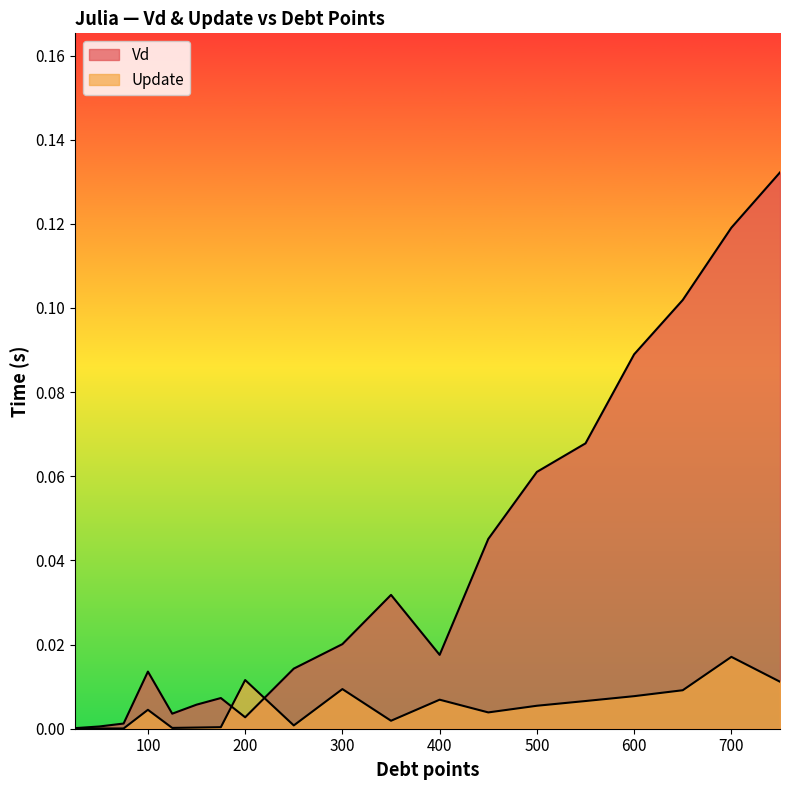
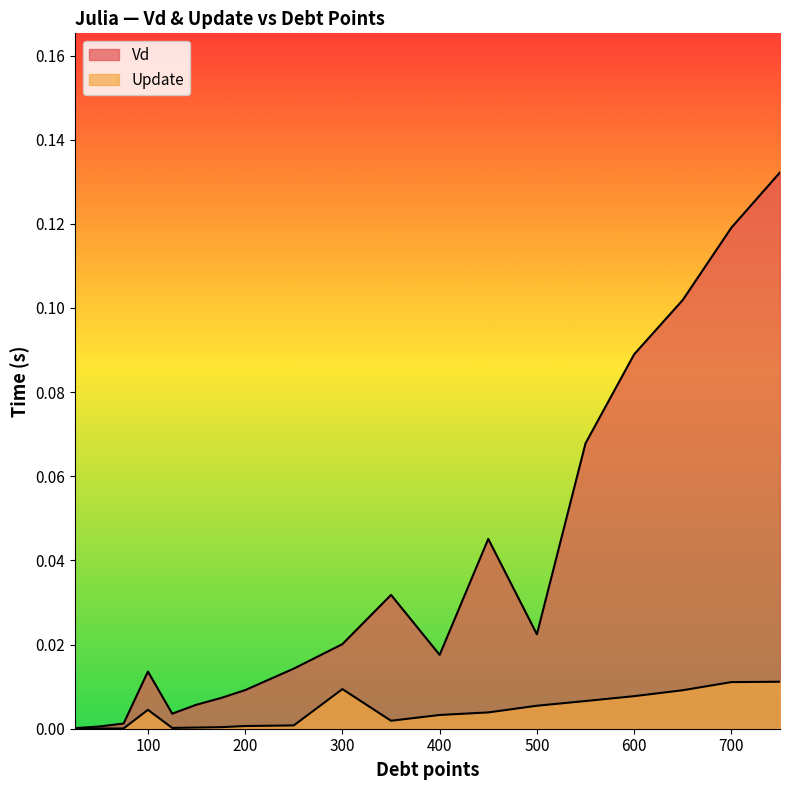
  {
    "Vd": {
      "100": 0.014,
-     "200": 0.003,
+     "200": 0.009,
      "300": 0.020,
      "400": 0.018,
-     "500": 0.061,
+     "500": 0.022,
      "600": 0.089,
      "700": 0.119
    },
    "Update": {
      "100": 0.004,
-     "200": 0.012,
+     "200": 0.001,
      "300": 0.009,
-     "400": 0.007,
+     "400": 0.003,
      "500": 0.005,
      "600": 0.008,
-     "700": 0.017
+     "700": 0.011
    }
  }
